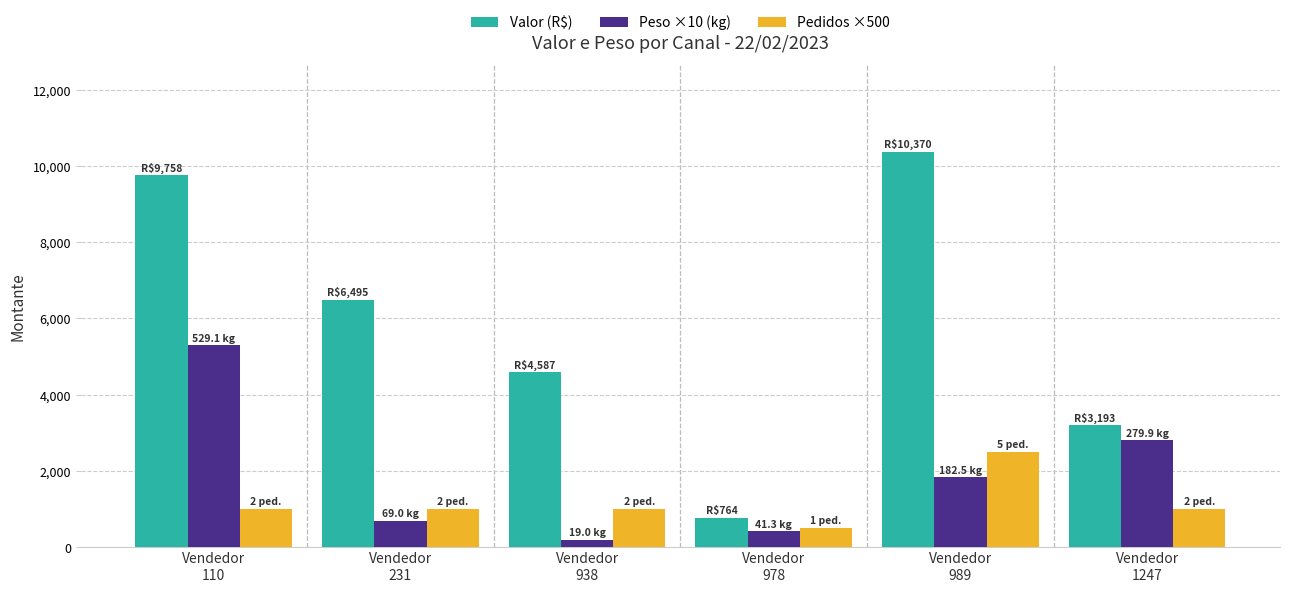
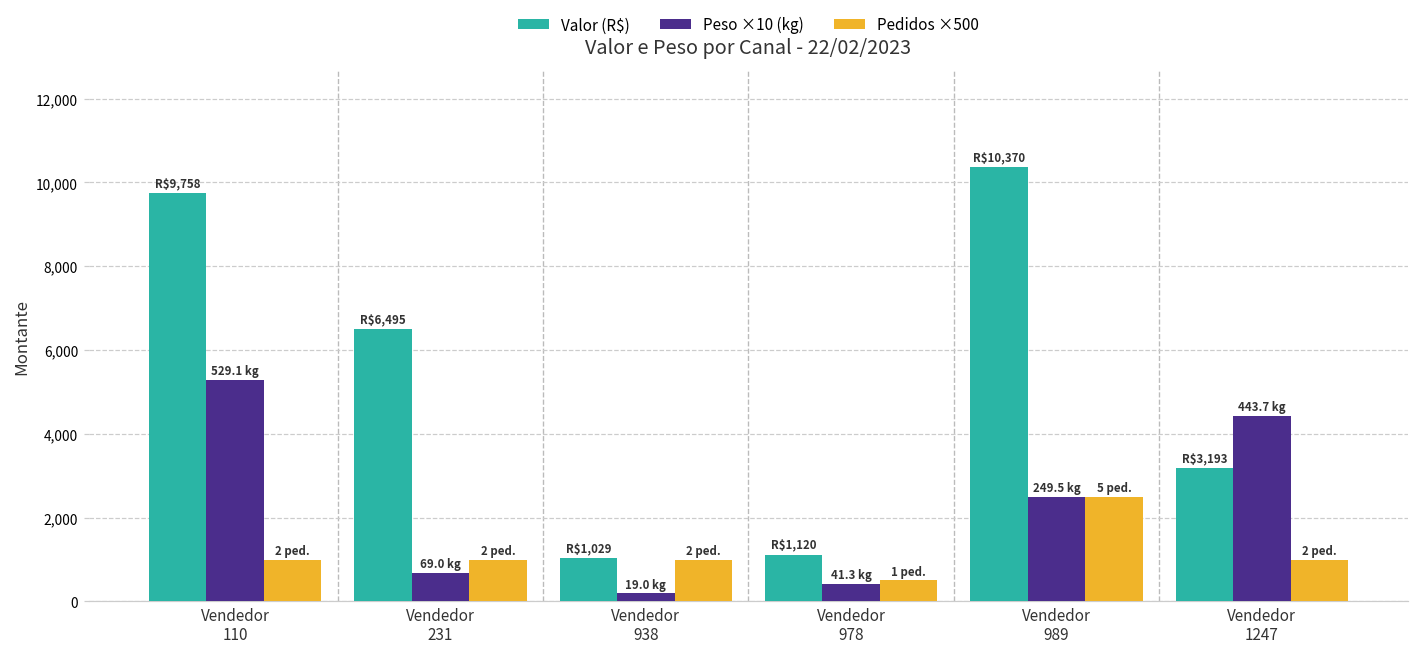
  {
    "Valor (R$)": {
      "Vendedor 110": "$9,758",
      "Vendedor 231": "$6,495",
-     "Vendedor 938": "$4,587",
-     "Vendedor 978": "$764",
+     "Vendedor 938": "$1,029",
+     "Vendedor 978": "$1,120",
      "Vendedor 989": "$10,370",
      "Vendedor 1247": "$3,193"
    },
    "Peso ×10 (kg)": {
-     "Vendedor 989": "182.5",
-     "Vendedor 1247": "279.9"
+     "Vendedor 989": "249.5",
+     "Vendedor 1247": "443.7"
    }
  }
